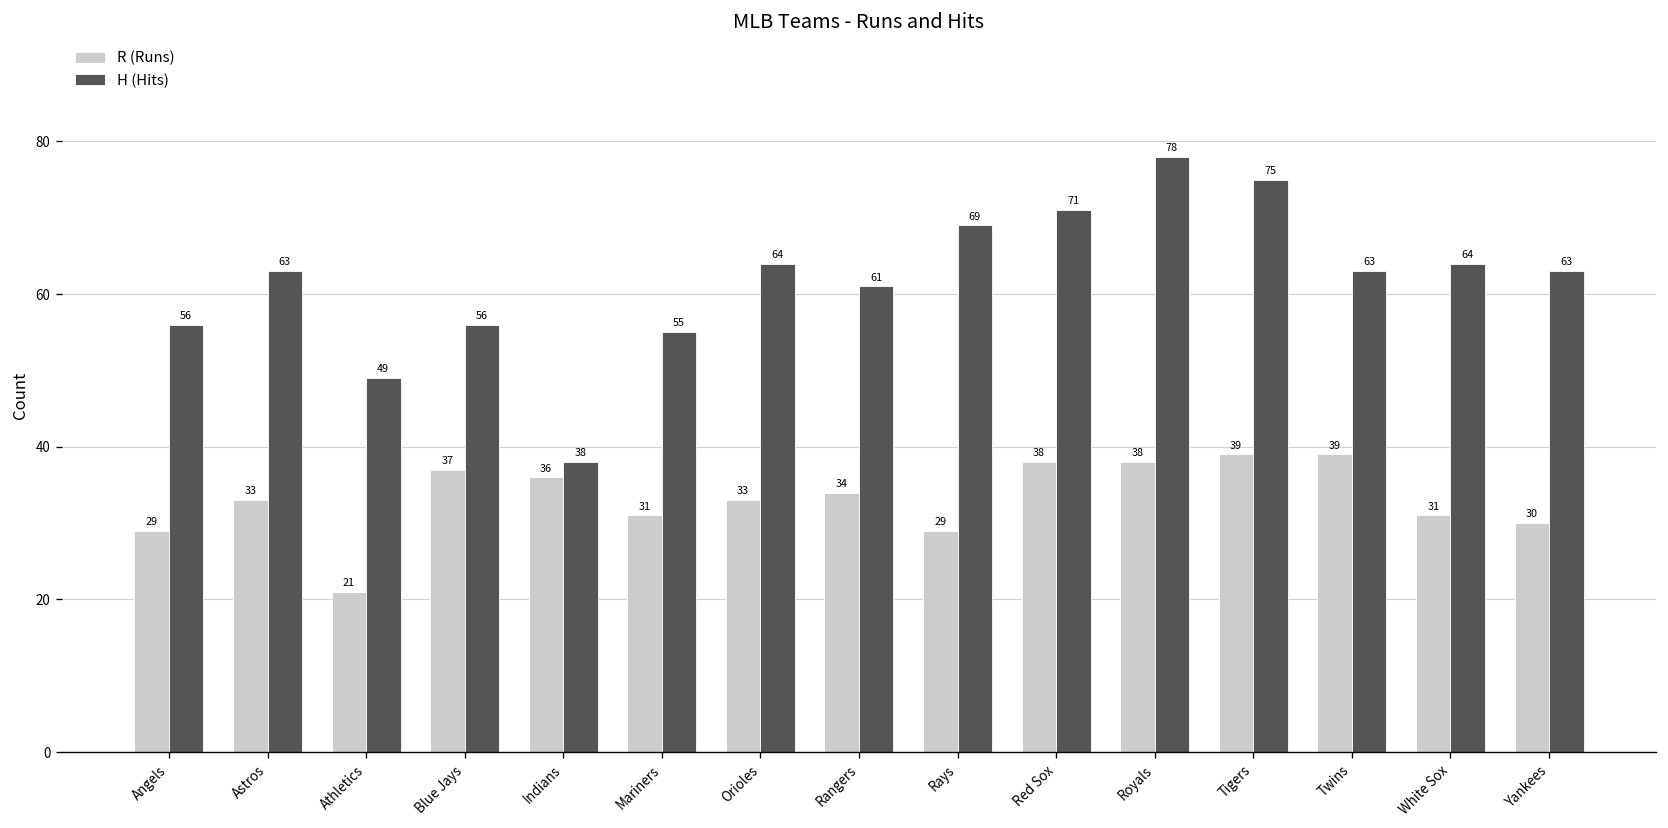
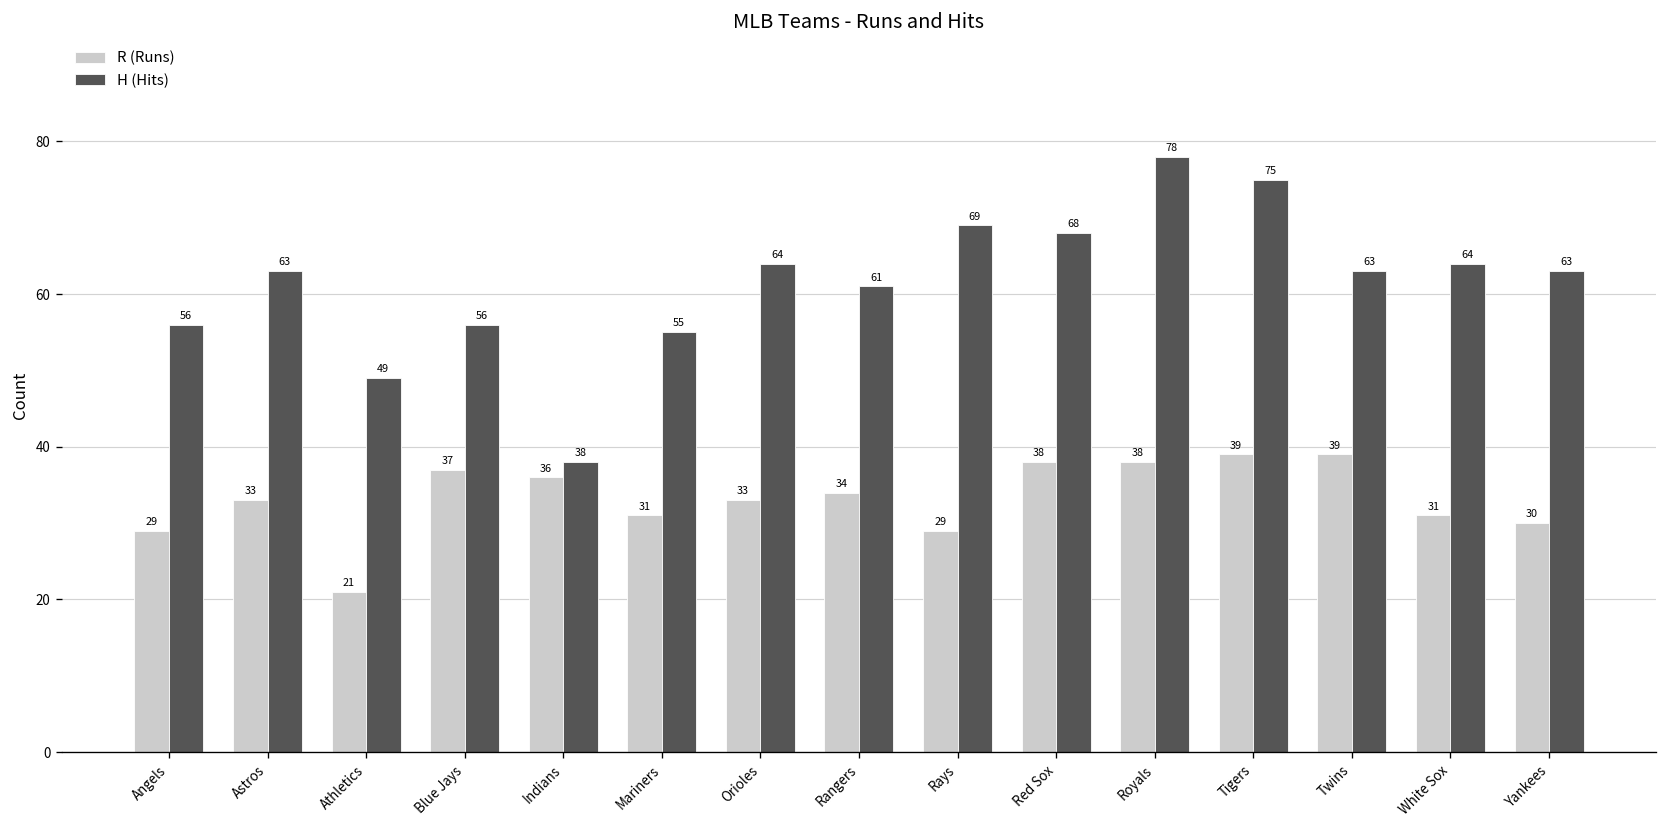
  {
    "R (Runs)": {
      "Angels": 29,
      "Astros": 33,
      "Athletics": 21,
      "Blue Jays": 37,
      "Indians": 36,
      "Mariners": 31,
      "Orioles": 33,
      "Rangers": 34,
      "Rays": 29,
      "Red Sox": 38,
      "Royals": 38,
      "Tigers": 39,
      "Twins": 39,
      "White Sox": 31,
      "Yankees": 30
    },
    "H (Hits)": {
      "Angels": 56,
      "Astros": 63,
      "Athletics": 49,
      "Blue Jays": 56,
      "Indians": 38,
      "Mariners": 55,
      "Orioles": 64,
      "Rangers": 61,
      "Rays": 69,
-     "Red Sox": 71,
+     "Red Sox": 68,
      "Royals": 78,
      "Tigers": 75,
      "Twins": 63,
      "White Sox": 64,
      "Yankees": 63
    }
  }
